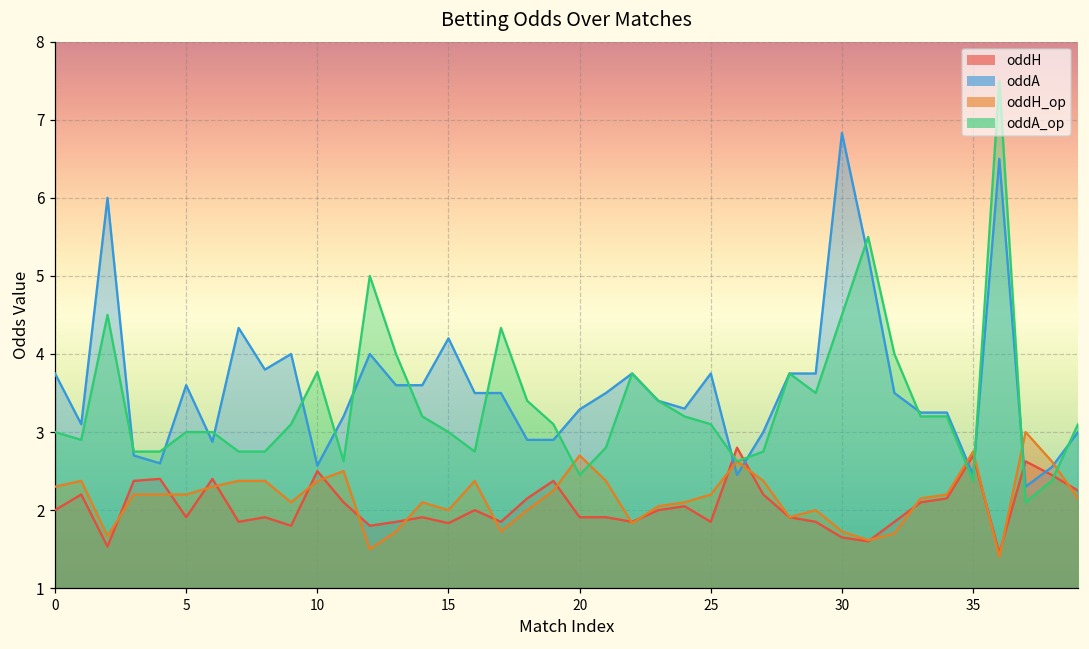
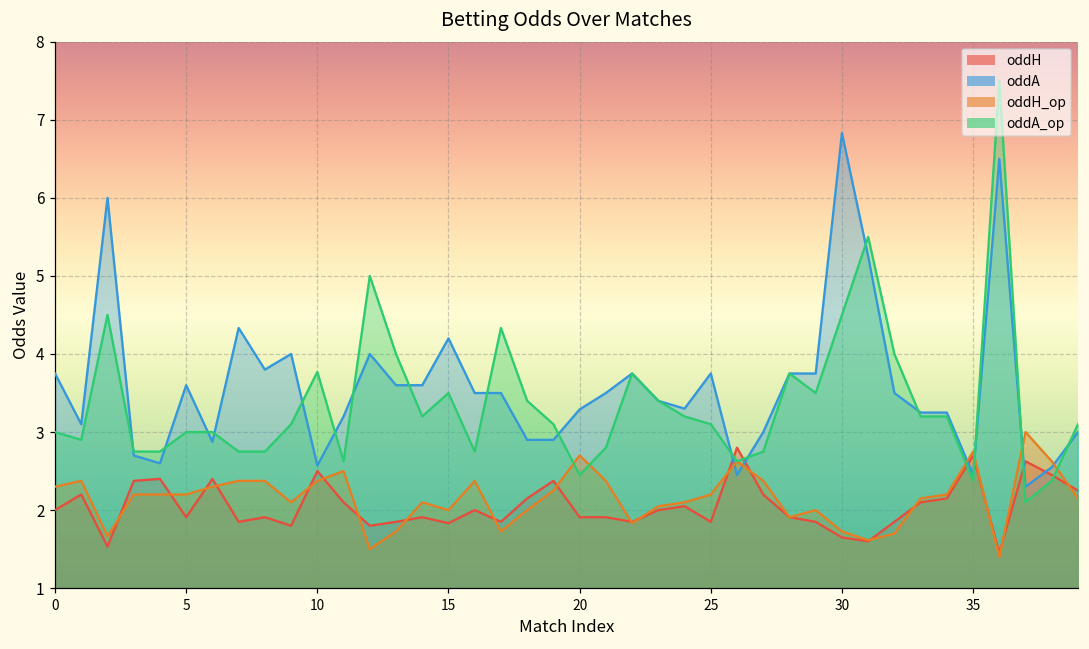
  {
    "oddA": {
      "0": 3.8,
      "5": 3.6,
      "10": 2.6,
      "15": 4.2,
      "20": 3.3,
      "25": 3.8,
      "30": 6.8,
      "35": 2.5
    },
    "oddA_op": {
      "0": 3.0,
      "5": 3.0,
      "10": 3.8,
-     "15": 3.0,
+     "15": 3.5,
      "20": 2.5,
      "25": 3.1,
      "30": 4.5,
      "35": 2.4
    }
  }
